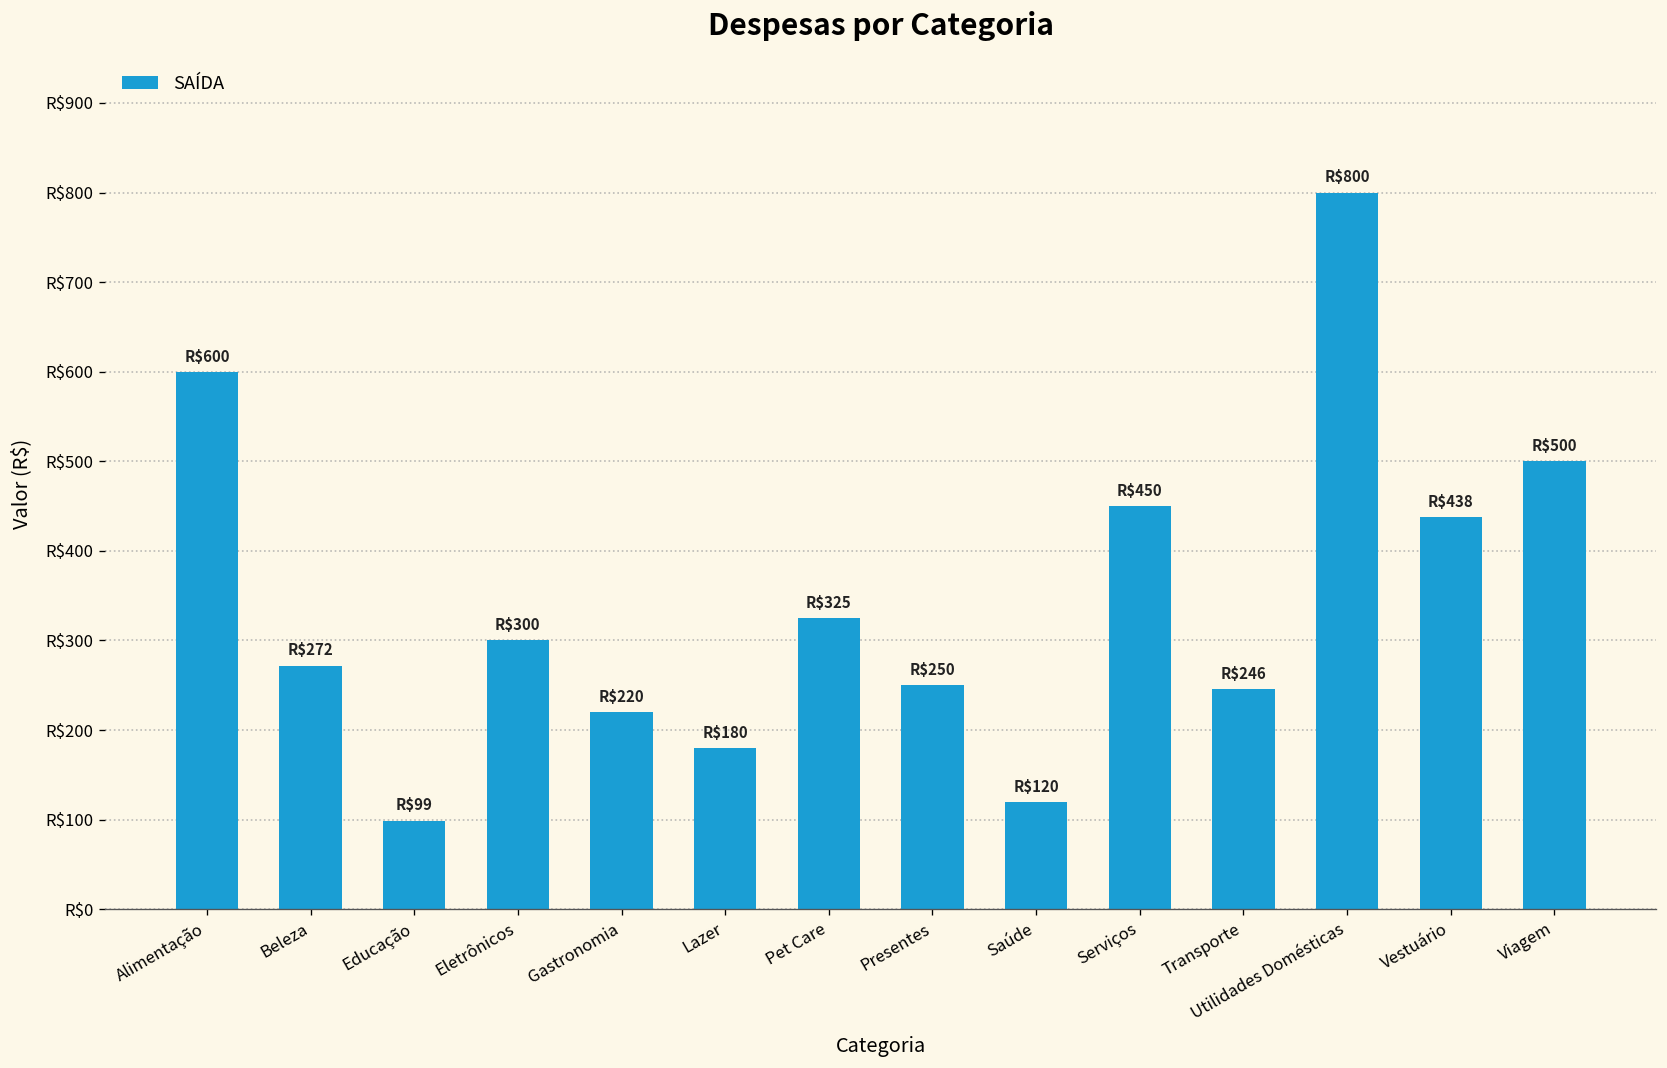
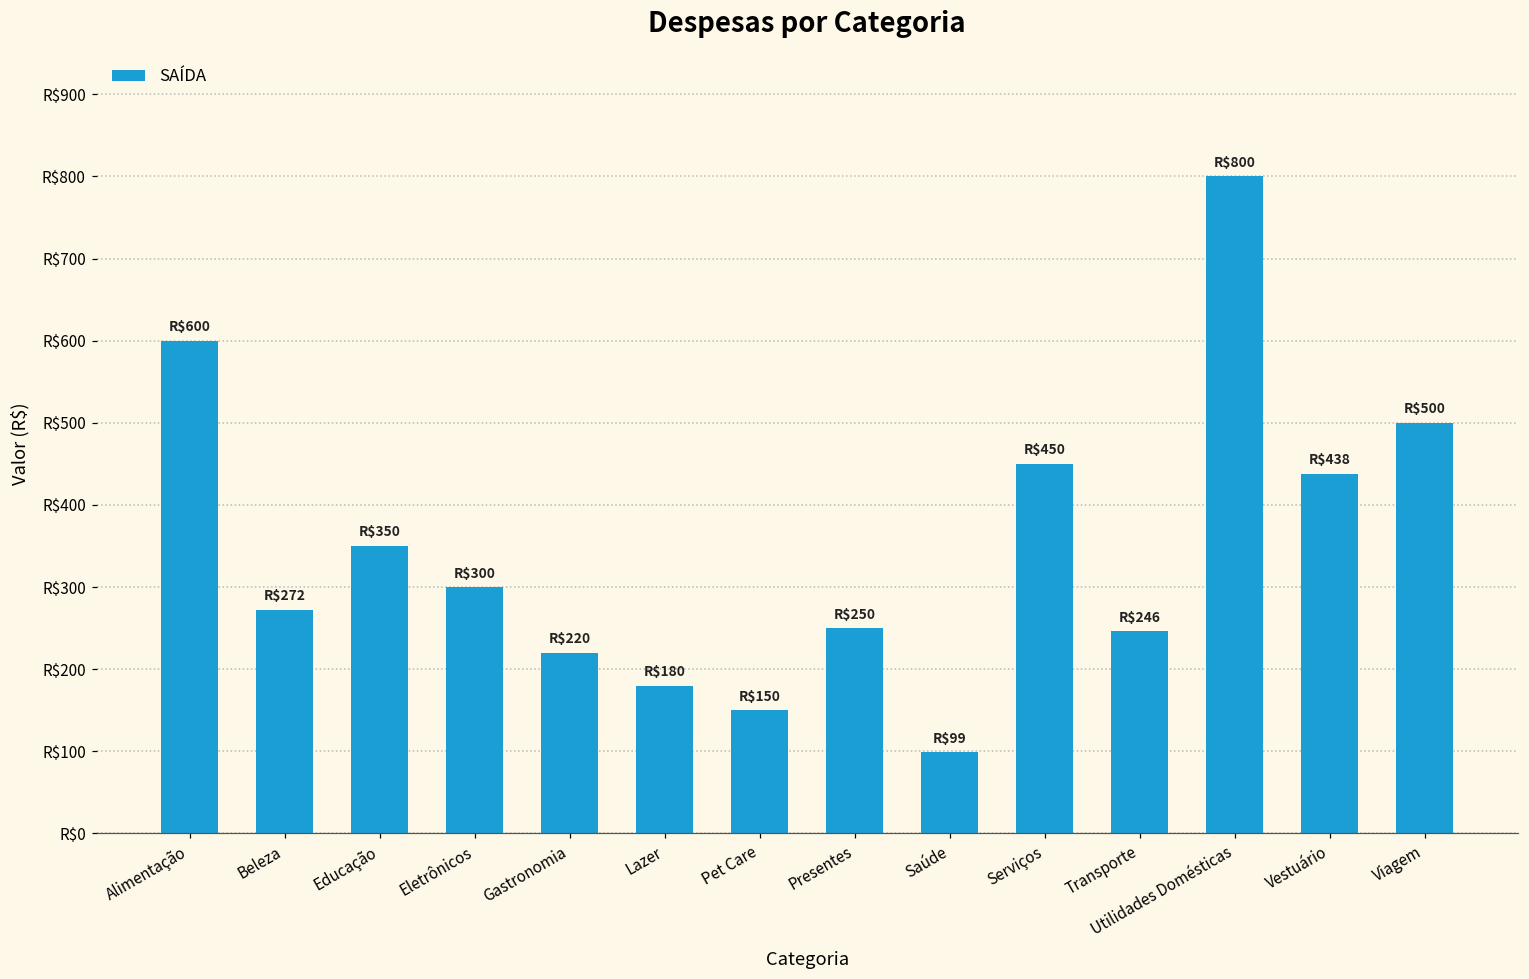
  {
    "Alimentação": "$600",
    "Beleza": "$272",
-   "Educação": "$99",
+   "Educação": "$350",
    "Eletrônicos": "$300",
    "Gastronomia": "$220",
    "Lazer": "$180",
-   "Pet Care": "$325",
+   "Pet Care": "$150",
    "Presentes": "$250",
-   "Saúde": "$120",
+   "Saúde": "$99",
    "Serviços": "$450",
    "Transporte": "$246",
    "Utilidades Domésticas": "$800",
    "Vestuário": "$438",
    "Viagem": "$500"
  }
